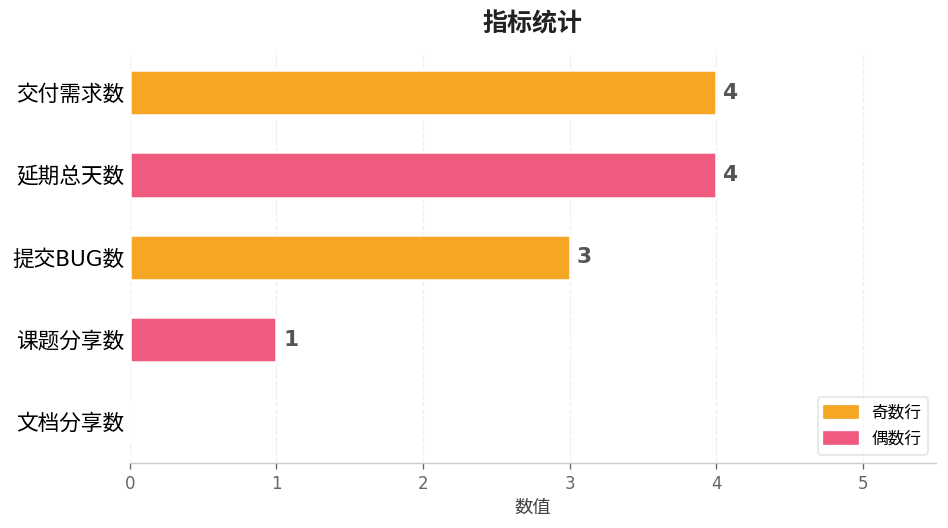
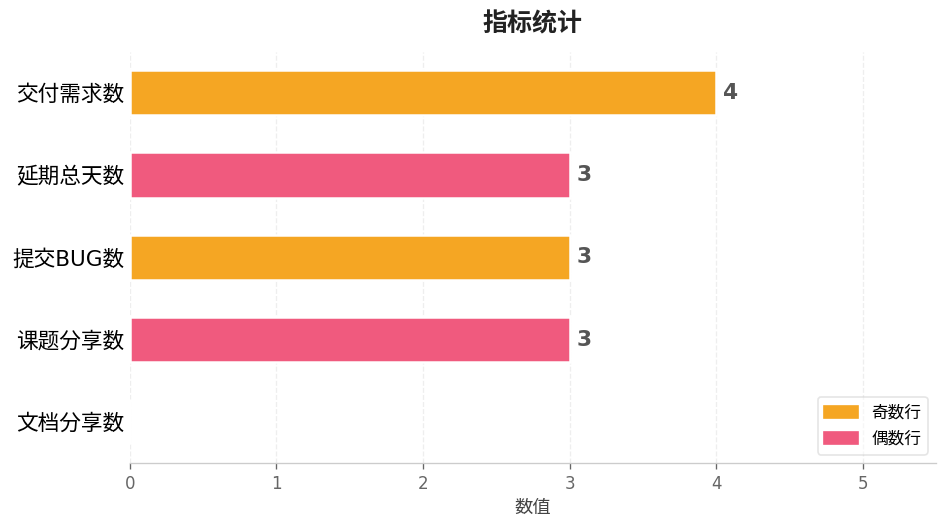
  {
    "交付需求数": 4,
-   "延期总天数": 4,
+   "延期总天数": 3,
    "提交BUG数": 3,
-   "课题分享数": 1
+   "课题分享数": 3
  }
